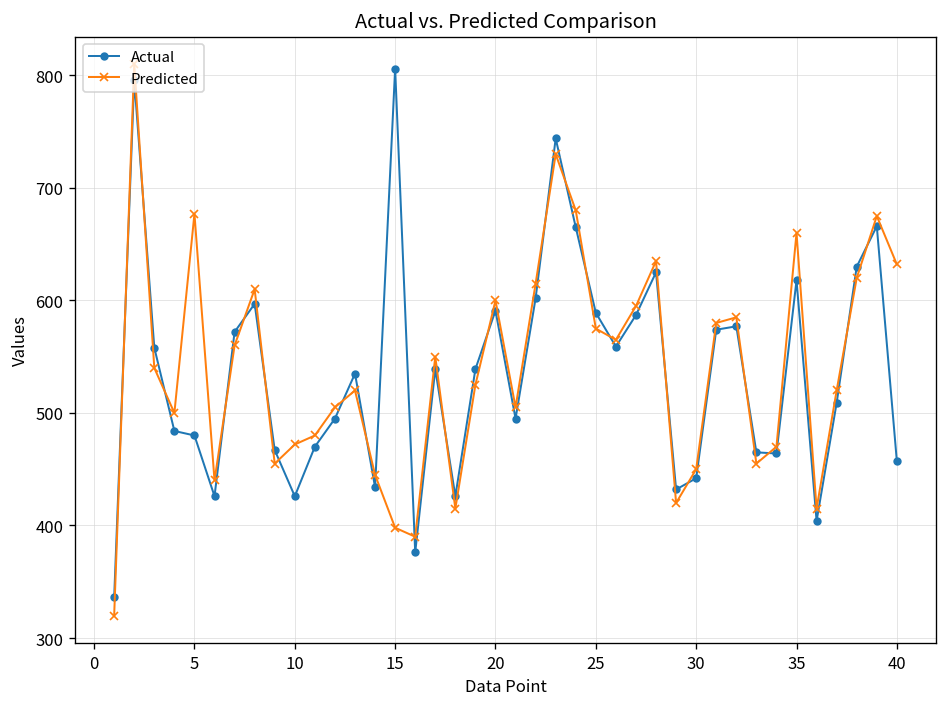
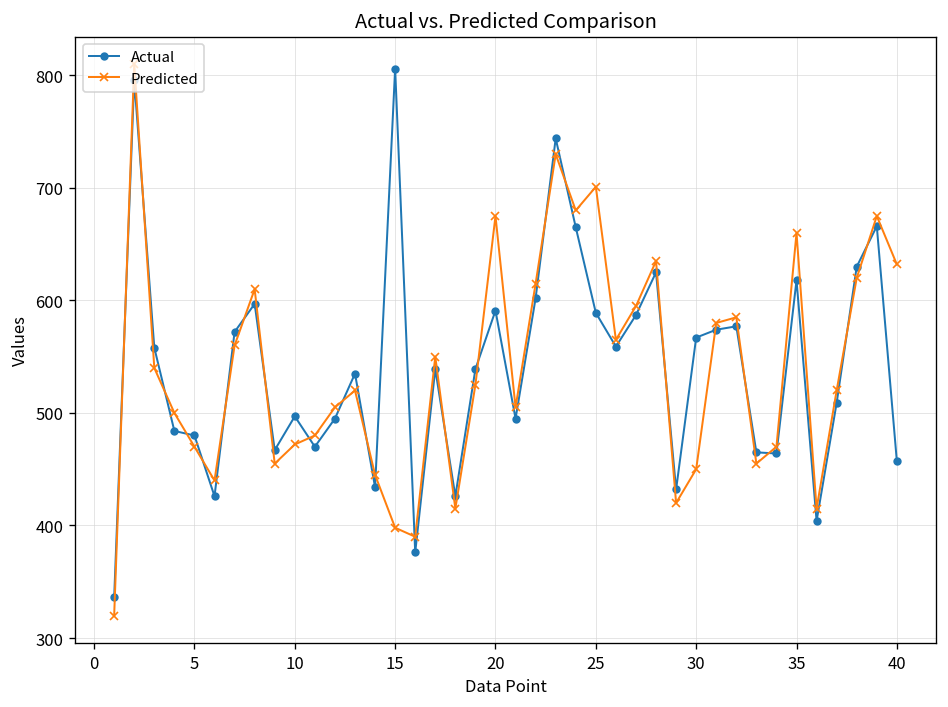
  {
    "Actual": {
      "5": 480,
-     "10": 430,
+     "10": 500,
      "15": 810,
      "20": 590,
      "25": 590,
-     "30": 440,
+     "30": 570,
      "35": 620,
      "40": 460
    },
    "Predicted": {
-     "5": 680,
+     "5": 470,
      "10": 470,
      "15": 400,
-     "20": 600,
-     "25": 580,
+     "20": 680,
+     "25": 700,
      "30": 450,
      "35": 660,
      "40": 630
    }
  }
